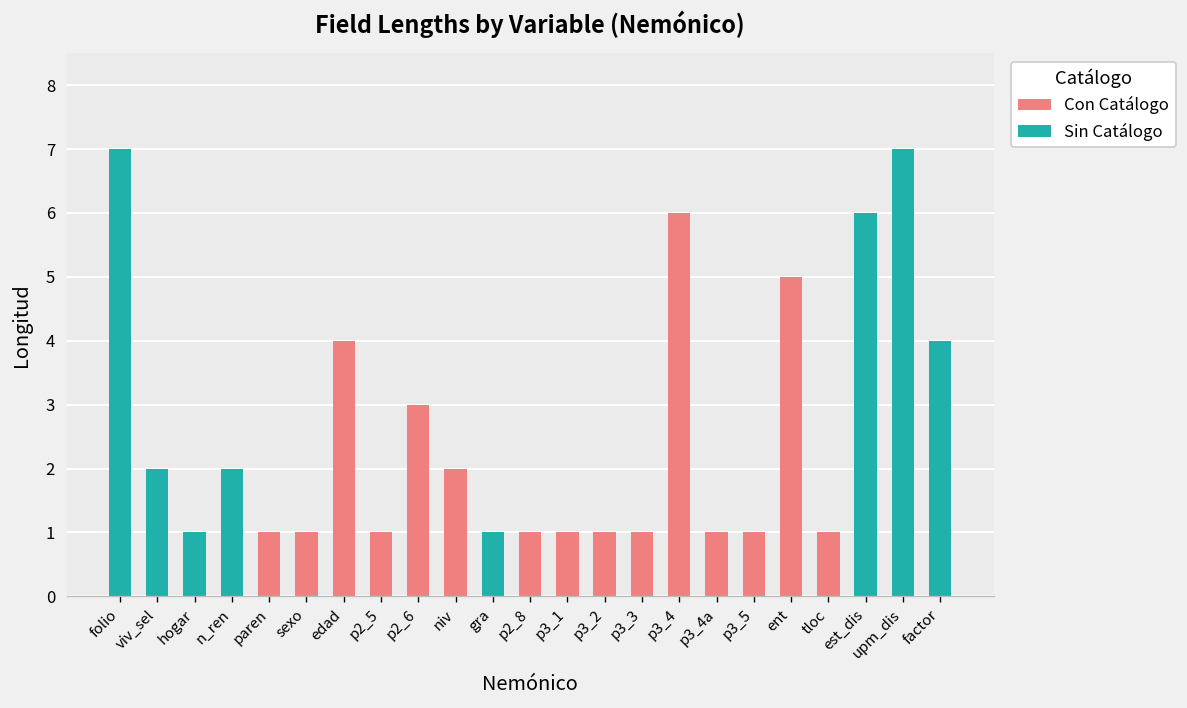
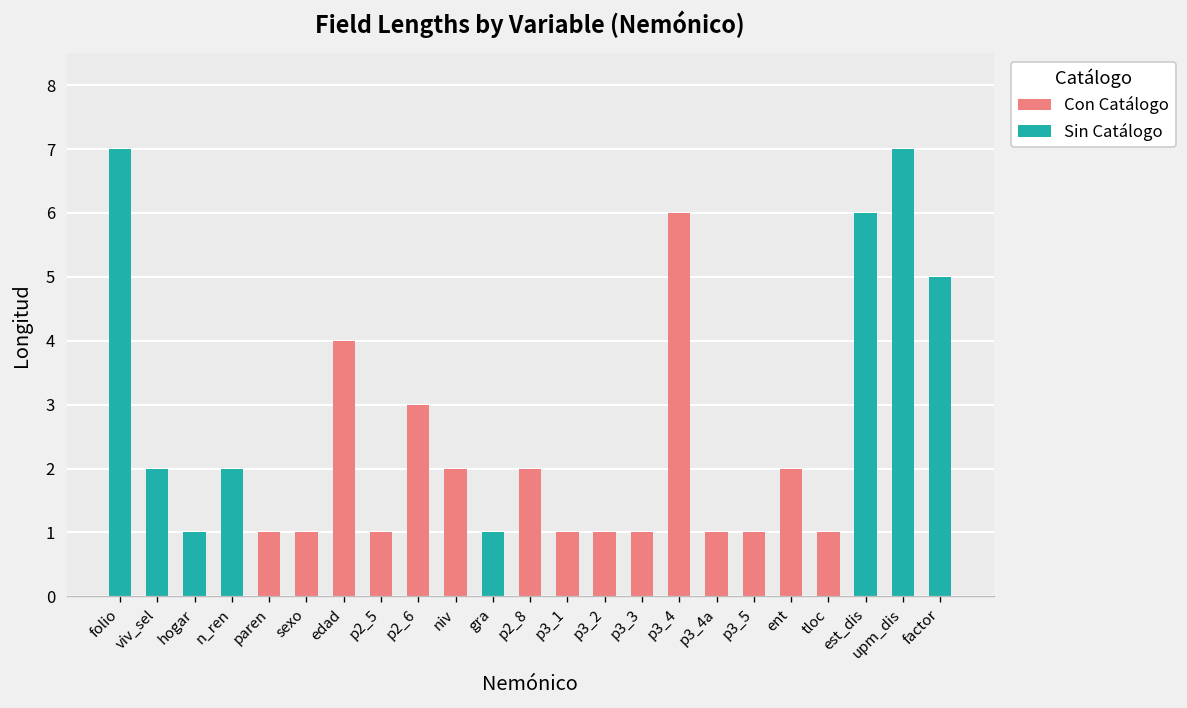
  {
    "Con Catálogo": {
      "paren": 1,
      "sexo": 1,
      "edad": 4,
      "p2_5": 1,
      "p2_6": 3,
      "niv": 2,
-     "p2_8": 1,
+     "p2_8": 2,
      "p3_1": 1,
      "p3_2": 1,
      "p3_3": 1,
      "p3_4": 6,
      "p3_4a": 1,
      "p3_5": 1,
-     "ent": 5,
+     "ent": 2,
      "tloc": 1
    },
    "Sin Catálogo": {
      "folio": 7,
      "viv_sel": 2,
      "hogar": 1,
      "n_ren": 2,
      "gra": 1,
      "est_dis": 6,
      "upm_dis": 7,
-     "factor": 4
+     "factor": 5
    }
  }
